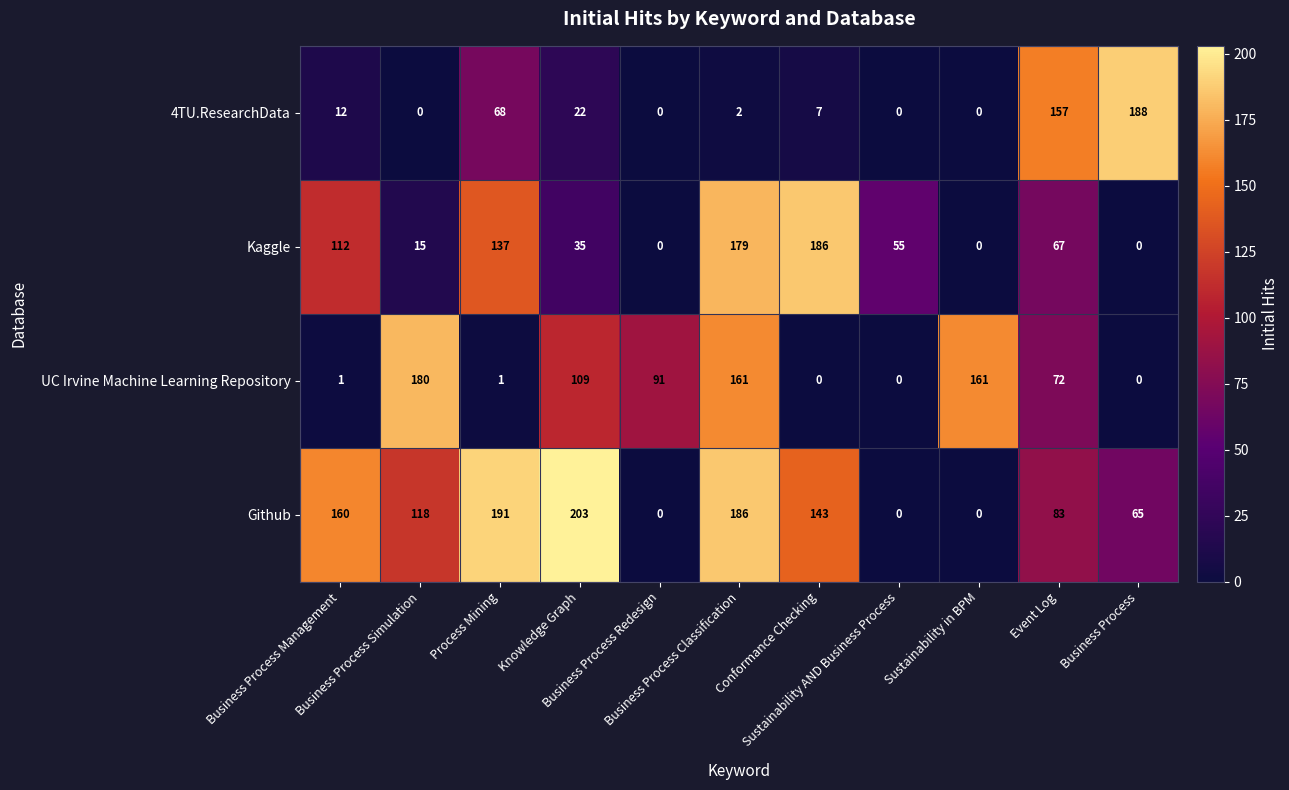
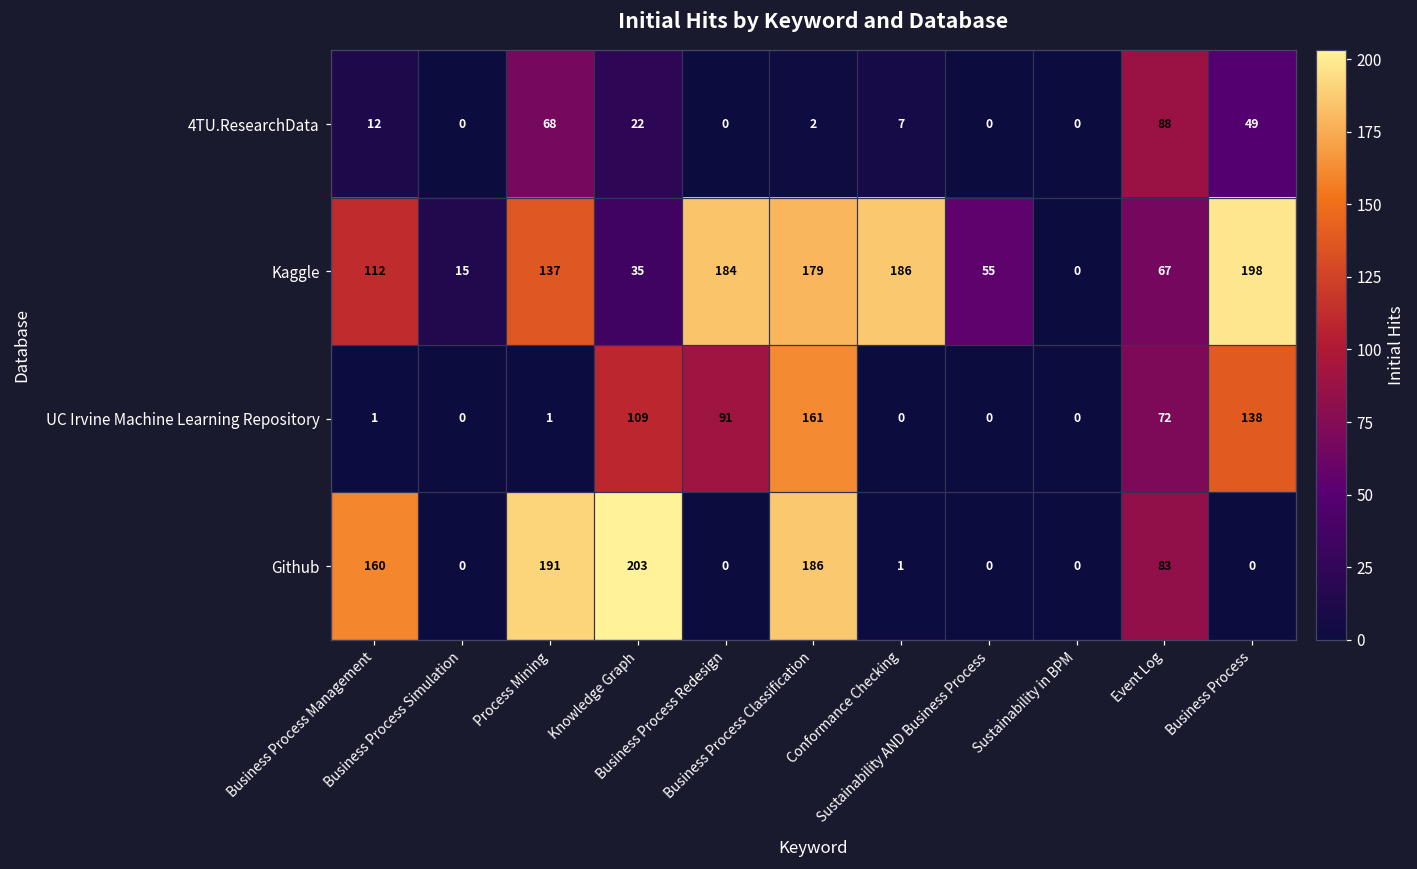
  {
    "4TU.ResearchData": {
      "Business Process Management": 12,
      "Business Process Simulation": 0,
      "Process Mining": 68,
      "Knowledge Graph": 22,
      "Business Process Redesign": 0,
      "Business Process Classification": 2,
      "Conformance Checking": 7,
      "Sustainability AND Business Process": 0,
      "Sustainability in BPM": 0,
-     "Event Log": 157,
-     "Business Process": 188
+     "Event Log": 88,
+     "Business Process": 49
    },
    "Kaggle": {
      "Business Process Management": 112,
      "Business Process Simulation": 15,
      "Process Mining": 137,
      "Knowledge Graph": 35,
-     "Business Process Redesign": 0,
+     "Business Process Redesign": 184,
      "Business Process Classification": 179,
      "Conformance Checking": 186,
      "Sustainability AND Business Process": 55,
      "Sustainability in BPM": 0,
      "Event Log": 67,
-     "Business Process": 0
+     "Business Process": 198
    },
    "UC Irvine Machine Learning Repository": {
      "Business Process Management": 1,
-     "Business Process Simulation": 180,
+     "Business Process Simulation": 0,
      "Process Mining": 1,
      "Knowledge Graph": 109,
      "Business Process Redesign": 91,
      "Business Process Classification": 161,
      "Conformance Checking": 0,
      "Sustainability AND Business Process": 0,
-     "Sustainability in BPM": 161,
+     "Sustainability in BPM": 0,
      "Event Log": 72,
-     "Business Process": 0
+     "Business Process": 138
    },
    "Github": {
      "Business Process Management": 160,
-     "Business Process Simulation": 118,
+     "Business Process Simulation": 0,
      "Process Mining": 191,
      "Knowledge Graph": 203,
      "Business Process Redesign": 0,
      "Business Process Classification": 186,
-     "Conformance Checking": 143,
+     "Conformance Checking": 1,
      "Sustainability AND Business Process": 0,
      "Sustainability in BPM": 0,
      "Event Log": 83,
-     "Business Process": 65
+     "Business Process": 0
    }
  }
